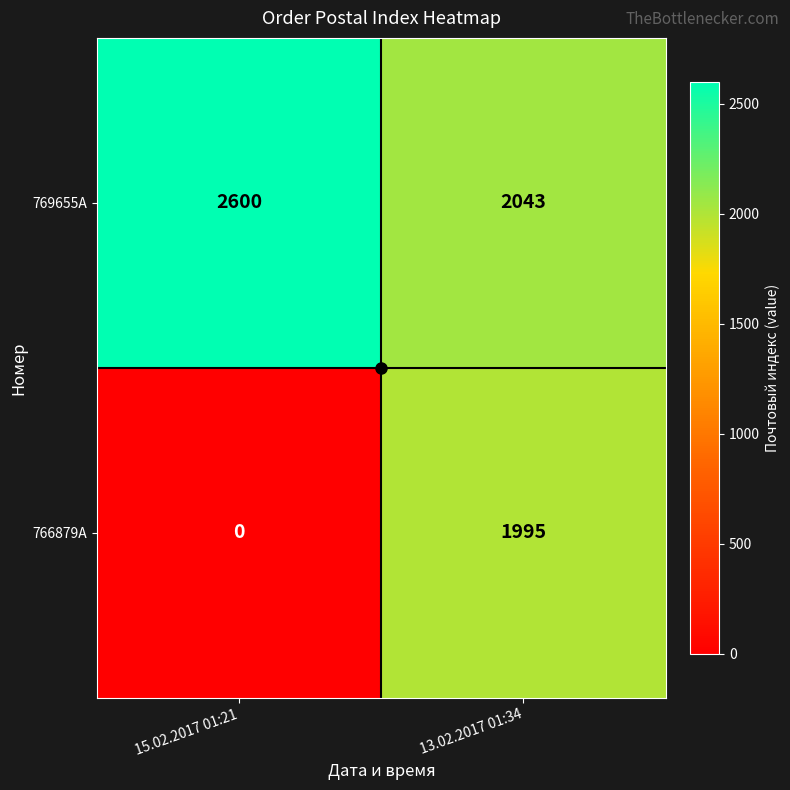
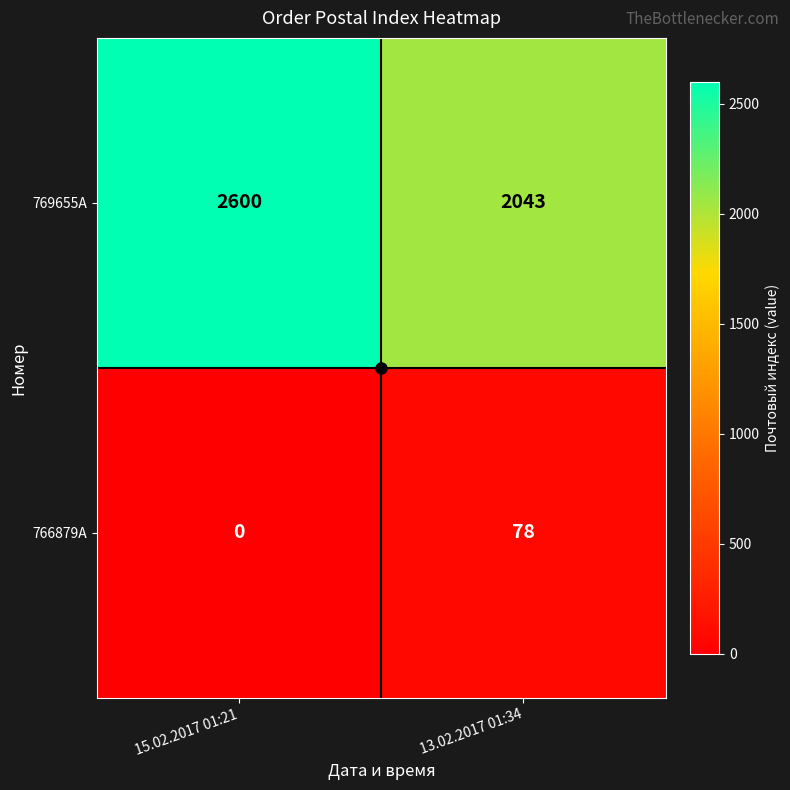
  {
    "769655A": {
      "15.02.2017 01:21": 2600,
      "13.02.2017 01:34": 2043
    },
    "766879A": {
      "15.02.2017 01:21": 0,
-     "13.02.2017 01:34": 1995
+     "13.02.2017 01:34": 78
    }
  }
